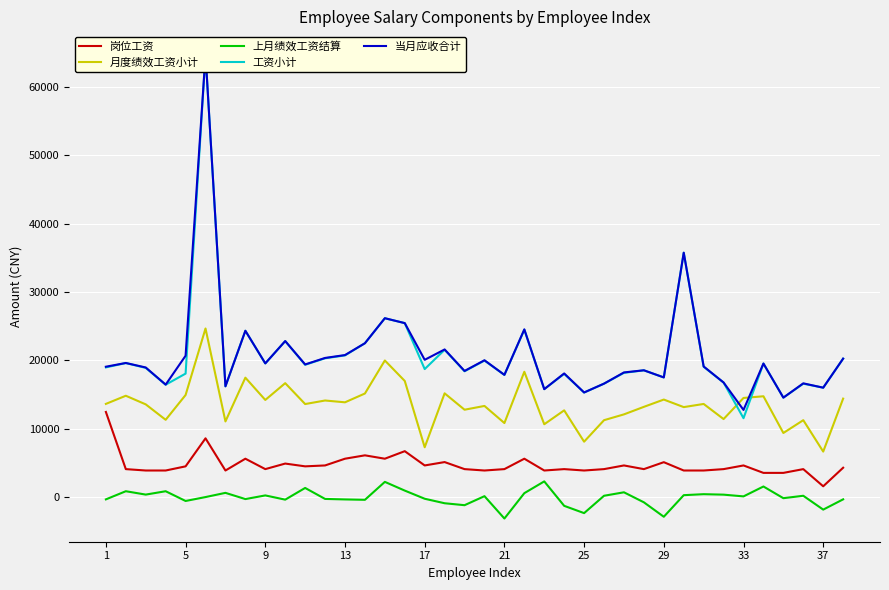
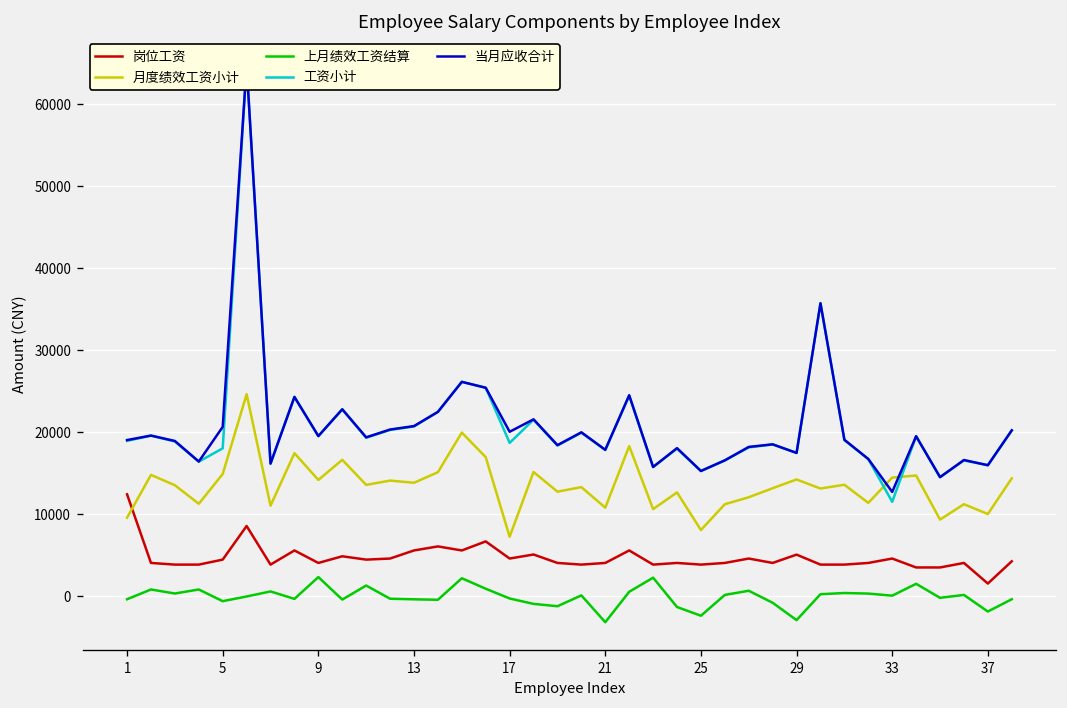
  {
    "岗位工资": {
      "1": 12000,
      "5": 4000,
      "9": 4000,
      "13": 6000,
      "17": 5000,
      "21": 4000,
      "25": 4000,
      "29": 5000,
      "33": 5000,
      "37": 2000
    },
    "月度绩效工资小计": {
-     "1": 14000,
+     "1": 10000,
      "5": 15000,
      "9": 14000,
      "13": 14000,
      "17": 7000,
      "21": 11000,
      "25": 8000,
      "29": 14000,
      "33": 14000,
-     "37": 7000
+     "37": 10000
    },
    "上月绩效工资结算": {
      "1": 0,
      "5": -1000,
-     "9": 0,
+     "9": 2000,
      "13": 0,
      "17": 0,
      "21": -3000,
      "25": -2000,
      "29": -3000,
      "33": 0,
      "37": -2000
    },
    "工资小计": {
      "5": 18000,
      "17": 19000,
      "33": 12000
    },
    "当月应收合计": {
      "5": 21000,
      "17": 20000,
      "33": 13000
    }
  }
